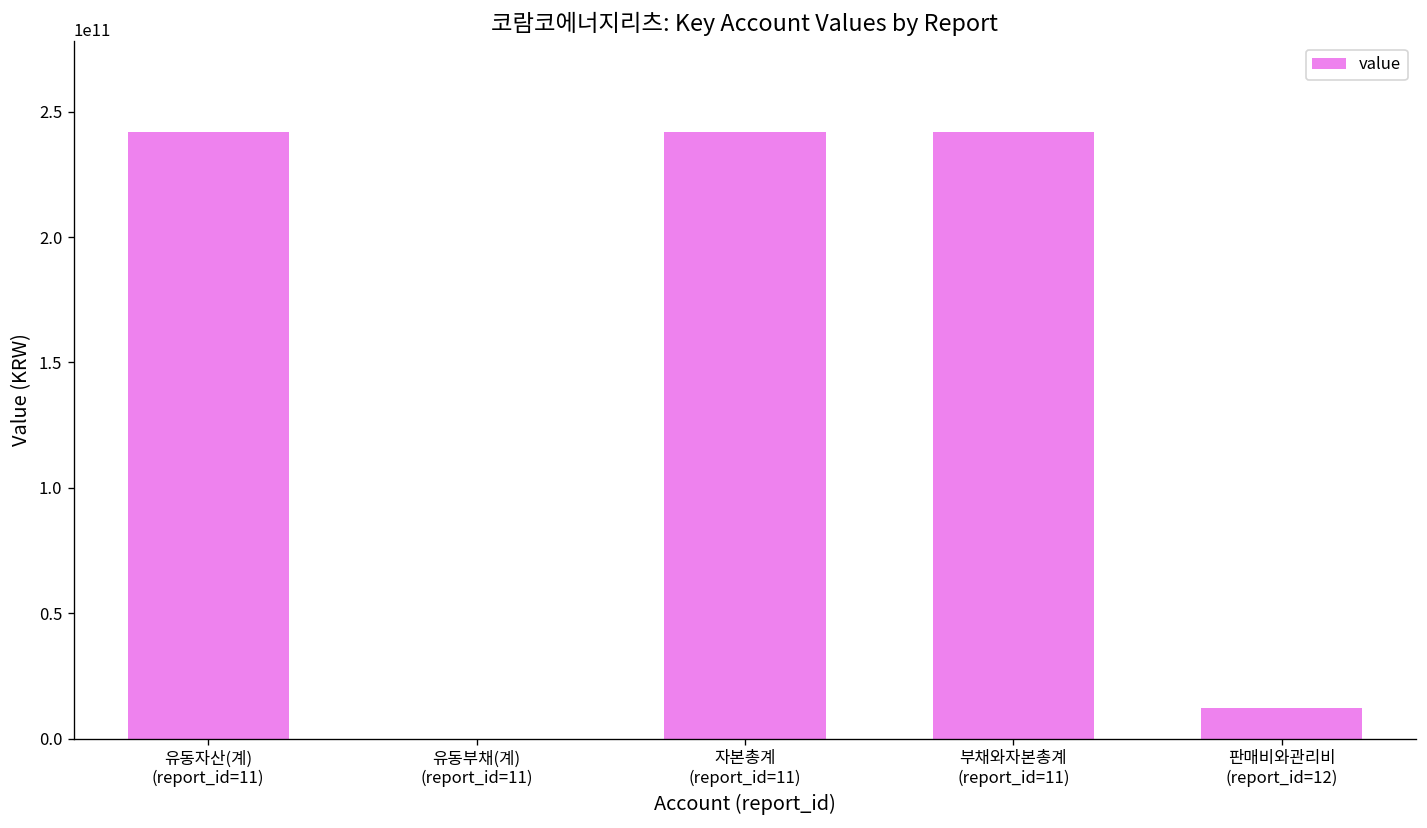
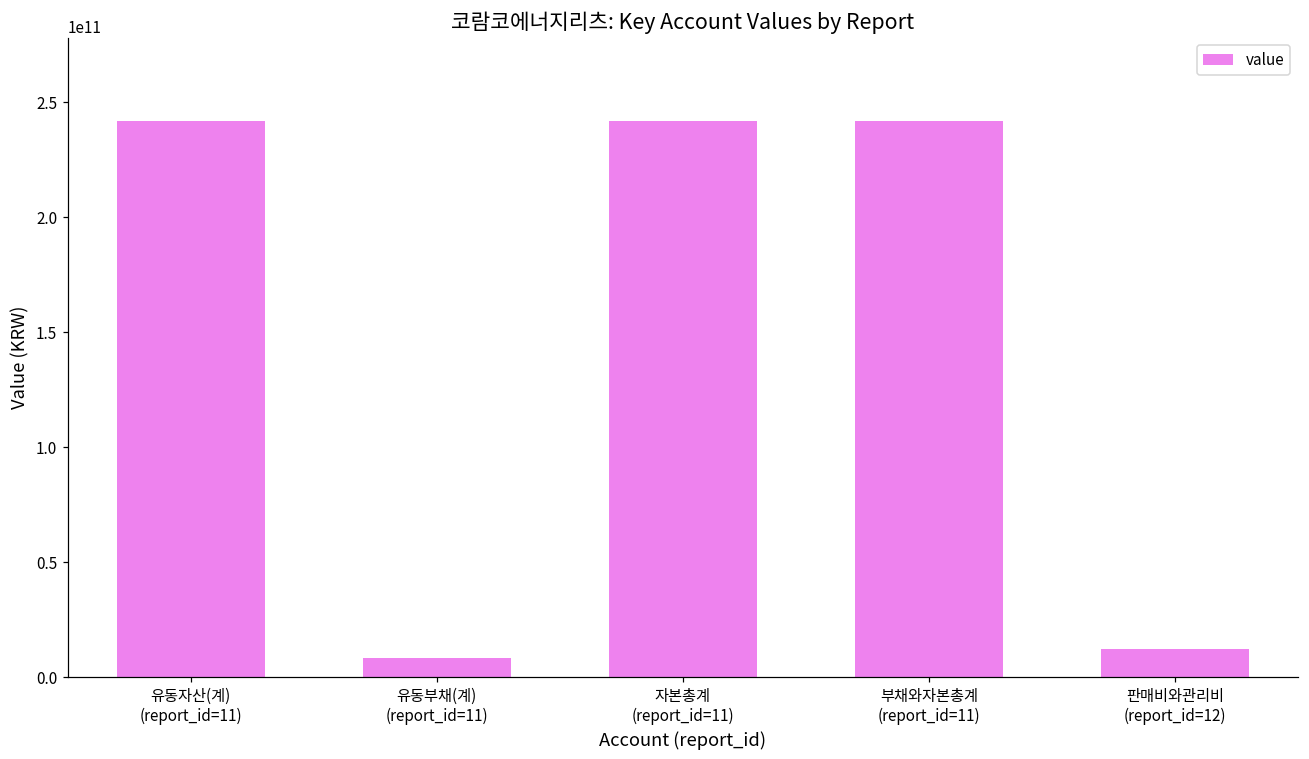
  {
    "유동자산(계) (report_id=11)": 242000000000,
-   "유동부채(계) (report_id=11)": 0,
+   "유동부채(계) (report_id=11)": 8000000000,
    "자본총계 (report_id=11)": 242000000000,
    "부채와자본총계 (report_id=11)": 242000000000,
    "판매비와관리비 (report_id=12)": 12000000000
  }
